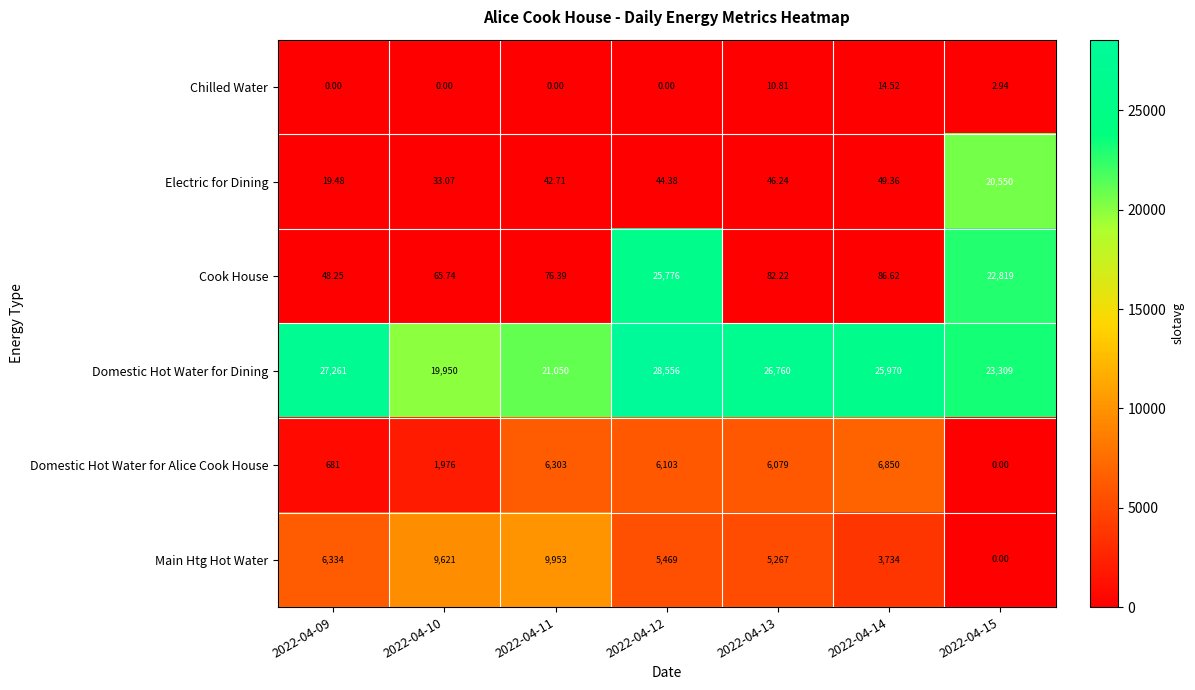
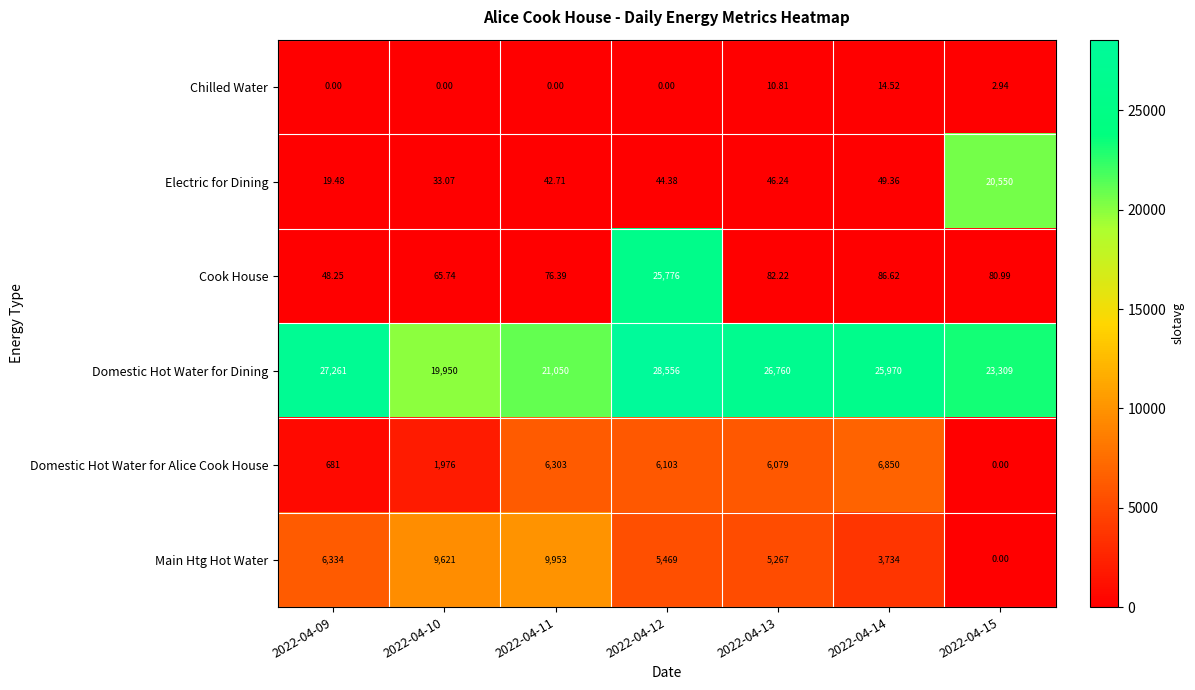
  {
    "Chilled Water": {
      "2022-04-09": "0.00",
      "2022-04-10": "0.00",
      "2022-04-11": "0.00",
      "2022-04-12": "0.00",
      "2022-04-13": "10.81",
      "2022-04-14": "14.52",
      "2022-04-15": "2.94"
    },
    "Electric for Dining": {
      "2022-04-09": "19.48",
      "2022-04-10": "33.07",
      "2022-04-11": "42.71",
      "2022-04-12": "44.38",
      "2022-04-13": "46.24",
      "2022-04-14": "49.36",
      "2022-04-15": "20,550"
    },
    "Cook House": {
      "2022-04-09": "48.25",
      "2022-04-10": "65.74",
      "2022-04-11": "76.39",
      "2022-04-12": "25,776",
      "2022-04-13": "82.22",
      "2022-04-14": "86.62",
-     "2022-04-15": "22,819"
+     "2022-04-15": "80.99"
    },
    "Domestic Hot Water for Dining": {
      "2022-04-09": "27,261",
      "2022-04-10": "19,950",
      "2022-04-11": "21,050",
      "2022-04-12": "28,556",
      "2022-04-13": "26,760",
      "2022-04-14": "25,970",
      "2022-04-15": "23,309"
    },
    "Domestic Hot Water for Alice Cook House": {
      "2022-04-09": "681",
      "2022-04-10": "1,976",
      "2022-04-11": "6,303",
      "2022-04-12": "6,103",
      "2022-04-13": "6,079",
      "2022-04-14": "6,850",
      "2022-04-15": "0.00"
    },
    "Main Htg Hot Water": {
      "2022-04-09": "6,334",
      "2022-04-10": "9,621",
      "2022-04-11": "9,953",
      "2022-04-12": "5,469",
      "2022-04-13": "5,267",
      "2022-04-14": "3,734",
      "2022-04-15": "0.00"
    }
  }
